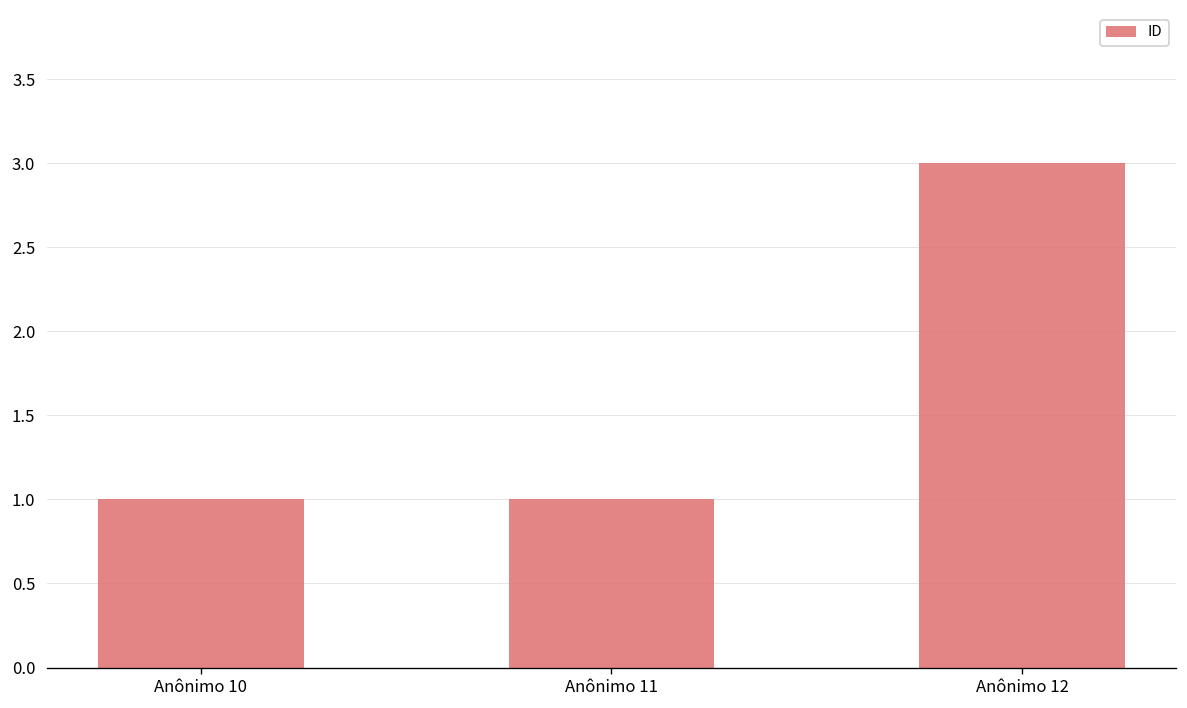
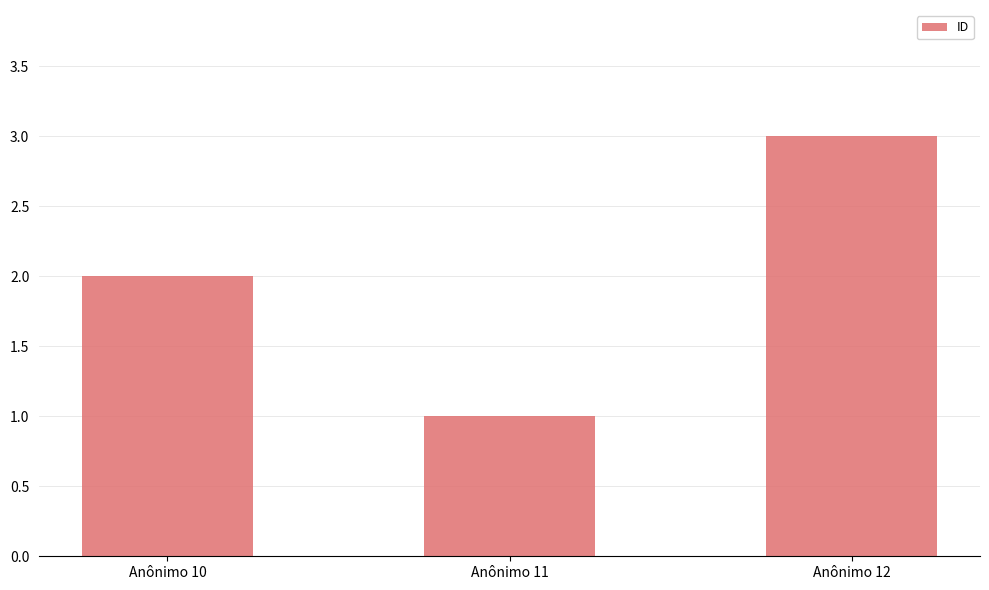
  {
-   "Anônimo 10": 1,
+   "Anônimo 10": 2,
    "Anônimo 11": 1,
    "Anônimo 12": 3
  }
